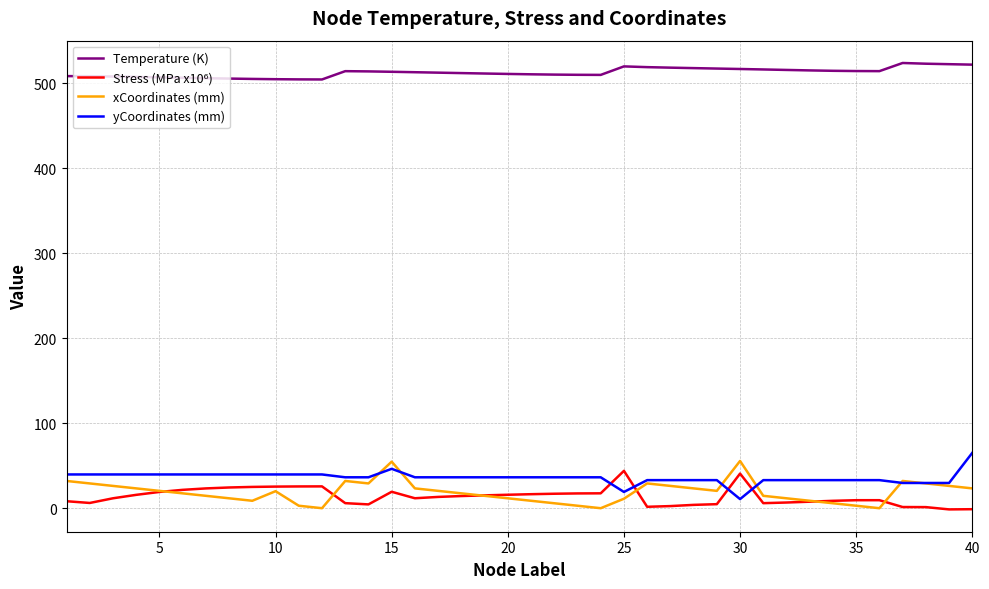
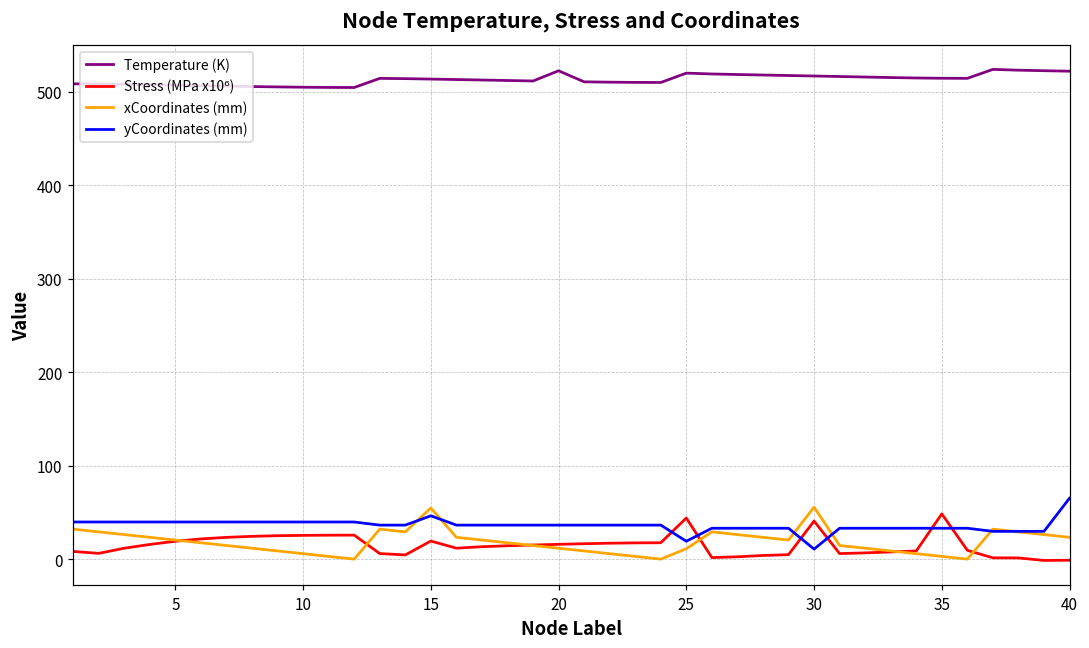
  {
    "Temperature (K)": {
      "10": 500,
      "15": 510,
-     "20": 510,
+     "20": 520,
      "25": 520,
      "30": 520,
      "35": 510,
      "40": 520
    },
    "Stress (MPa x10⁶)": {
      "10": 30,
      "15": 20,
      "20": 20,
      "25": 40,
      "30": 40,
-     "35": 10,
+     "35": 50,
      "40": 0
    },
    "xCoordinates (mm)": {
-     "10": 20,
+     "10": 10,
      "15": 50,
      "20": 10,
      "25": 10,
      "30": 60,
      "35": 0,
      "40": 20
    },
    "yCoordinates (mm)": {
      "5": 40,
      "10": 40,
      "15": 50,
      "20": 40,
      "25": 20,
      "30": 10,
      "35": 30,
      "40": 70
    }
  }
